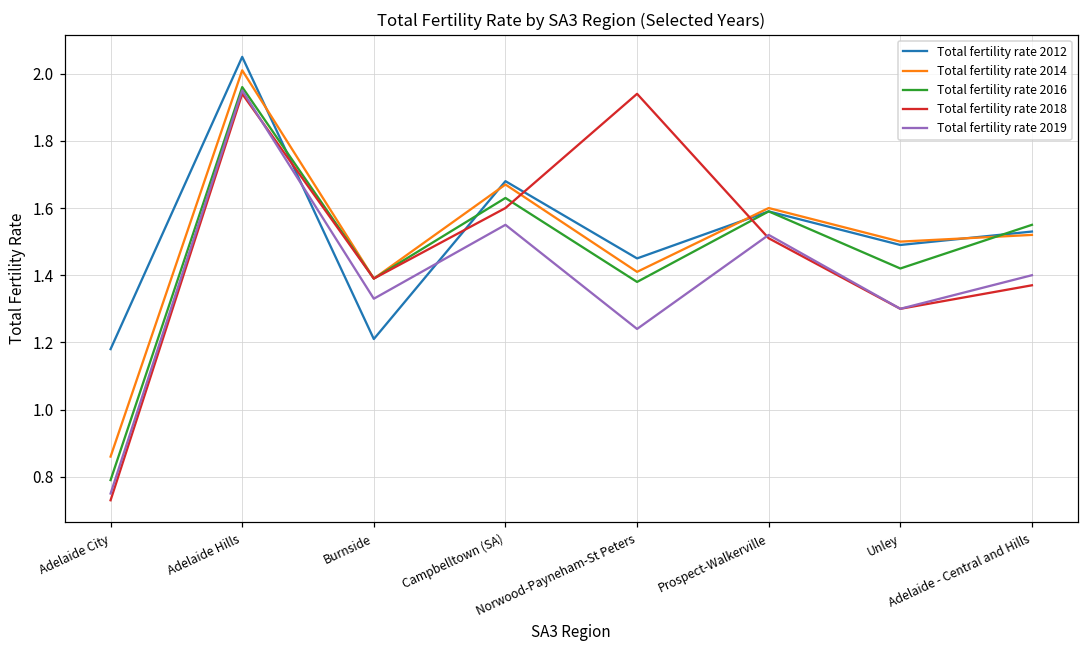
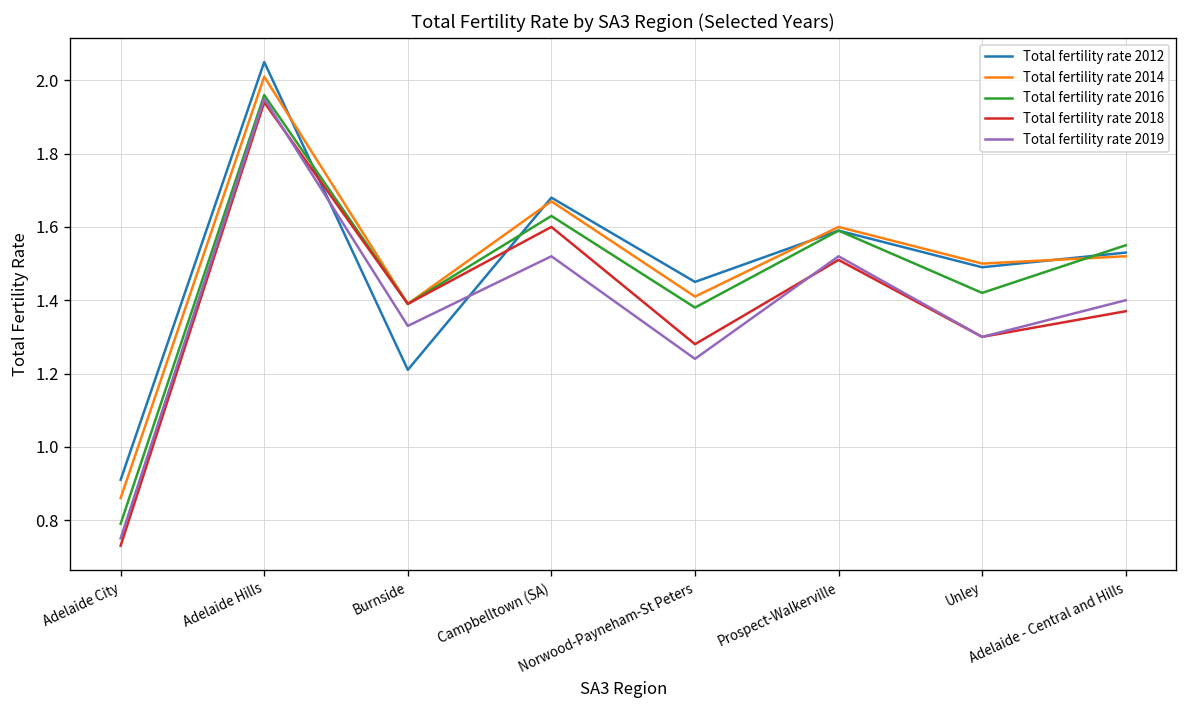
  {
    "Total fertility rate 2012": {
-     "Adelaide City": 1.18,
+     "Adelaide City": 0.91,
      "Adelaide Hills": 2.05,
      "Burnside": 1.21,
      "Campbelltown (SA)": 1.68,
      "Norwood-Payneham-St Peters": 1.45,
      "Unley": 1.49,
      "Adelaide - Central and Hills": 1.53
    },
    "Total fertility rate 2014": {
      "Adelaide City": 0.86,
      "Adelaide Hills": 2.01,
      "Campbelltown (SA)": 1.67,
      "Norwood-Payneham-St Peters": 1.41,
      "Prospect-Walkerville": 1.60,
      "Unley": 1.50,
      "Adelaide - Central and Hills": 1.52
    },
    "Total fertility rate 2016": {
      "Adelaide City": 0.79,
      "Adelaide Hills": 1.96,
      "Campbelltown (SA)": 1.63,
      "Norwood-Payneham-St Peters": 1.38,
      "Unley": 1.42,
      "Adelaide - Central and Hills": 1.55
    },
    "Total fertility rate 2018": {
      "Adelaide City": 0.73,
      "Adelaide Hills": 1.94,
      "Campbelltown (SA)": 1.60,
-     "Norwood-Payneham-St Peters": 1.94,
+     "Norwood-Payneham-St Peters": 1.28,
      "Prospect-Walkerville": 1.51,
      "Adelaide - Central and Hills": 1.37
    },
    "Total fertility rate 2019": {
      "Adelaide City": 0.75,
      "Adelaide Hills": 1.95,
      "Burnside": 1.33,
-     "Campbelltown (SA)": 1.55,
+     "Campbelltown (SA)": 1.52,
      "Norwood-Payneham-St Peters": 1.24,
      "Prospect-Walkerville": 1.52,
      "Adelaide - Central and Hills": 1.40
    }
  }
